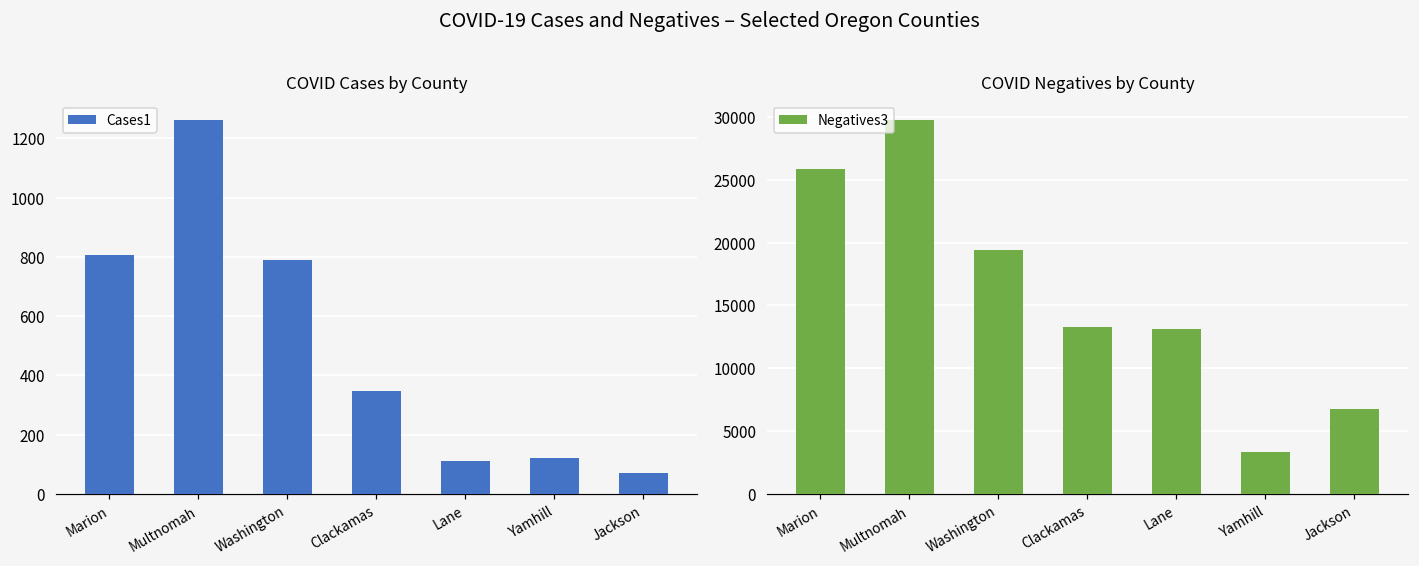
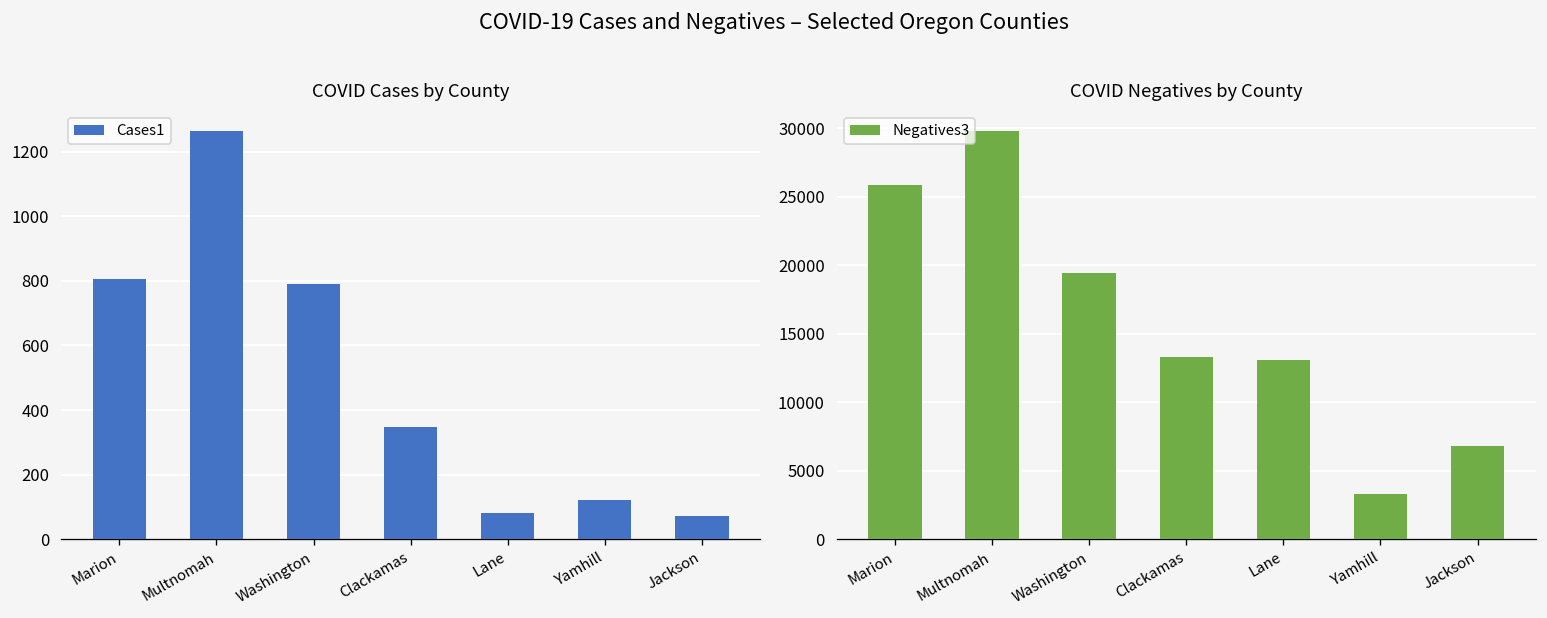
  {
    "COVID Cases by County": {
      "Marion": 810,
      "Multnomah": 1260,
      "Washington": 790,
      "Clackamas": 350,
-     "Lane": 110,
+     "Lane": 80,
      "Yamhill": 120,
      "Jackson": 70
    },
    "COVID Negatives by County": {
      "Marion": 25800,
      "Multnomah": 29800,
      "Washington": 19400,
      "Clackamas": 13300,
      "Lane": 13100,
      "Yamhill": 3300,
      "Jackson": 6800
    }
  }
